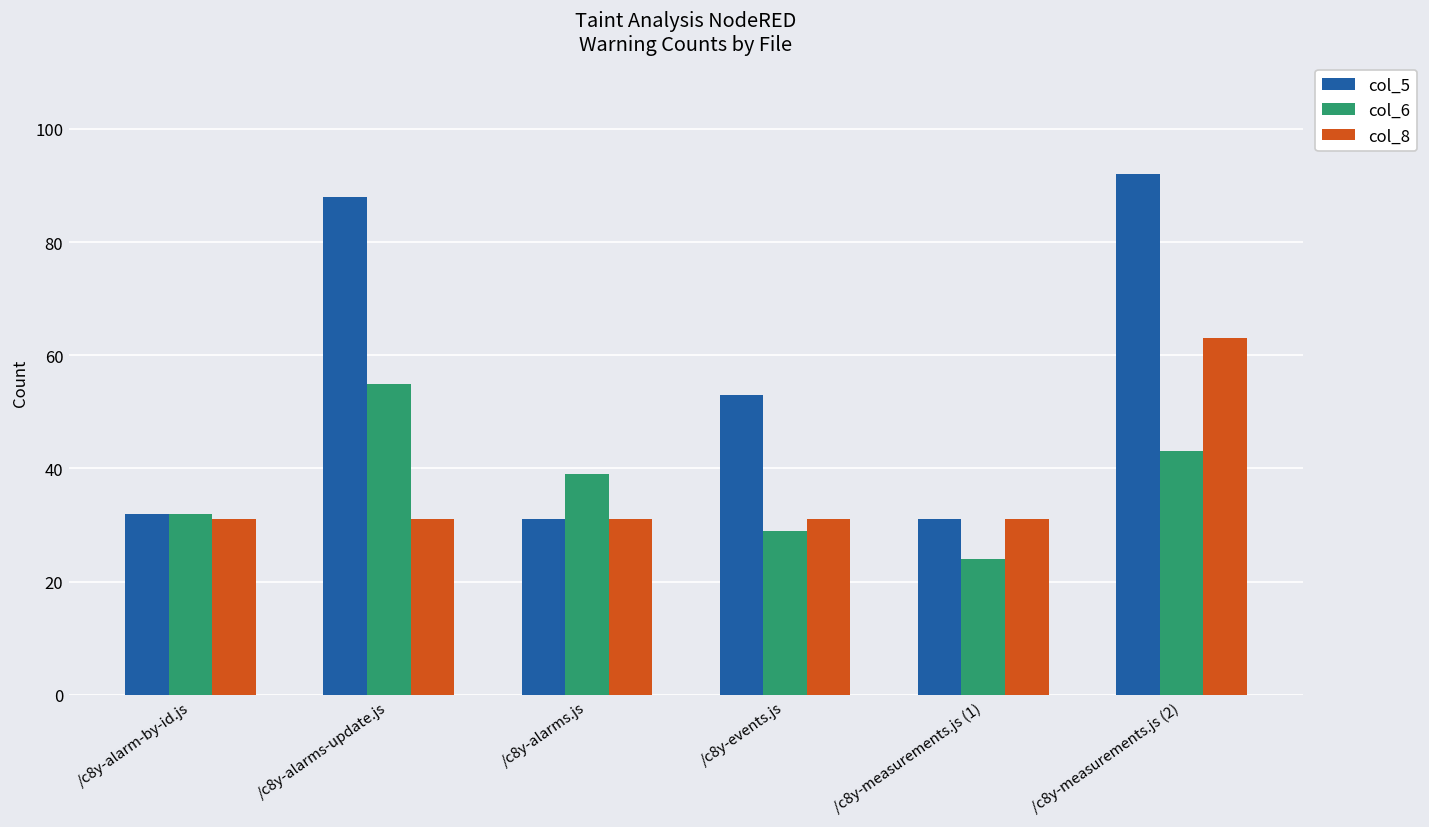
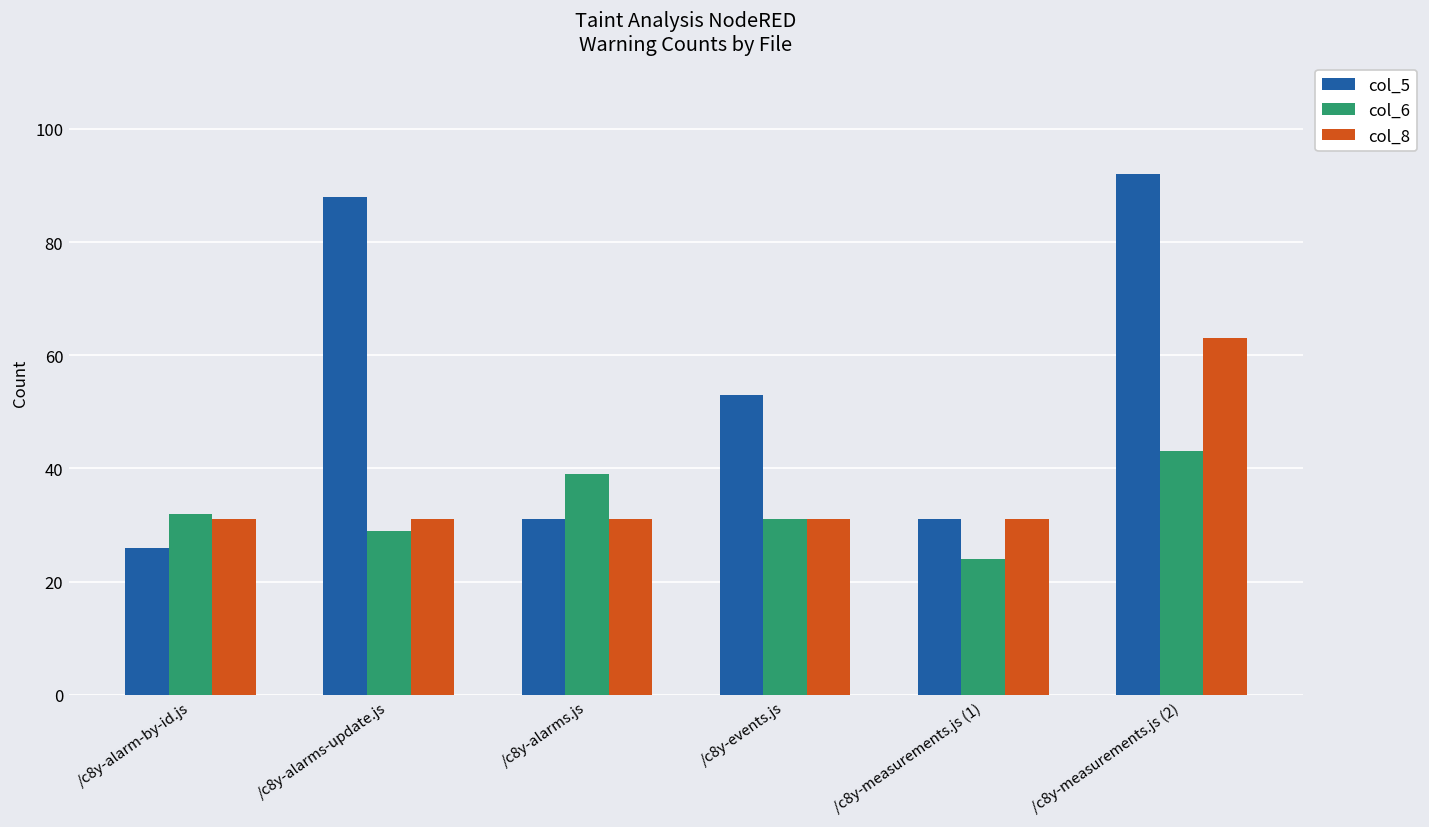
  {
    "col_5": {
-     "/c8y-alarm-by-id.js": 32,
+     "/c8y-alarm-by-id.js": 26,
      "/c8y-alarms-update.js": 88,
      "/c8y-alarms.js": 31,
      "/c8y-events.js": 53,
      "/c8y-measurements.js (1)": 31,
      "/c8y-measurements.js (2)": 92
    },
    "col_6": {
      "/c8y-alarm-by-id.js": 32,
-     "/c8y-alarms-update.js": 55,
+     "/c8y-alarms-update.js": 29,
      "/c8y-alarms.js": 39,
-     "/c8y-events.js": 29,
+     "/c8y-events.js": 31,
      "/c8y-measurements.js (1)": 24,
      "/c8y-measurements.js (2)": 43
    },
    "col_8": {
      "/c8y-alarm-by-id.js": 31,
      "/c8y-alarms-update.js": 31,
      "/c8y-alarms.js": 31,
      "/c8y-events.js": 31,
      "/c8y-measurements.js (1)": 31,
      "/c8y-measurements.js (2)": 63
    }
  }
